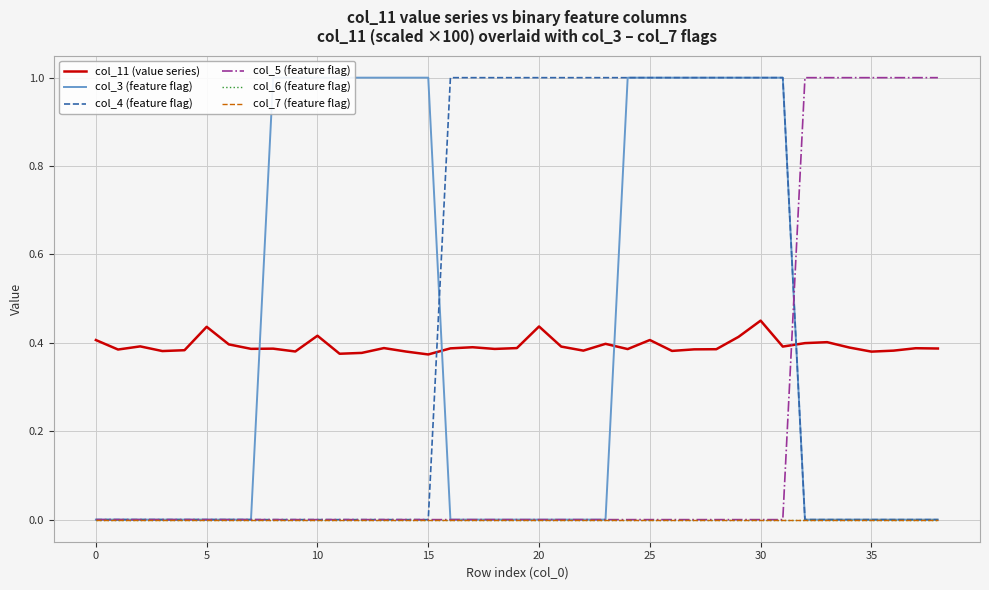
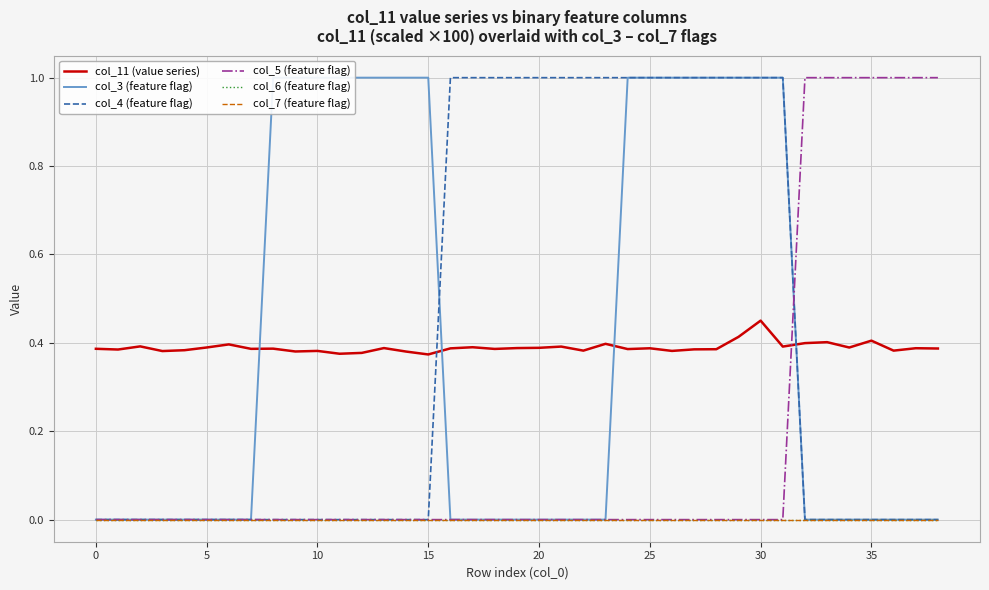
  {
    "col_11 (value series)": {
-     "0": 0.41,
-     "5": 0.44,
-     "10": 0.42,
+     "0": 0.39,
+     "5": 0.39,
+     "10": 0.38,
      "15": 0.37,
-     "20": 0.44,
-     "25": 0.41,
+     "20": 0.39,
+     "25": 0.39,
      "30": 0.45,
-     "35": 0.38
+     "35": 0.40
    },
    "col_3 (feature flag)": {
      "15": 1.00
    },
    "col_4 (feature flag)": {
      "20": 1.00
    },
    "col_5 (feature flag)": {
      "35": 1.00
    }
  }
